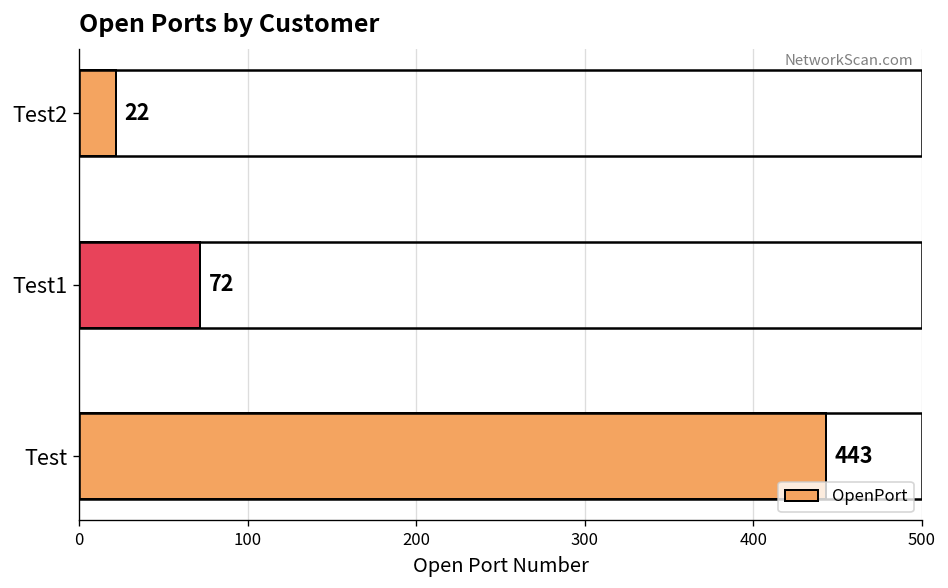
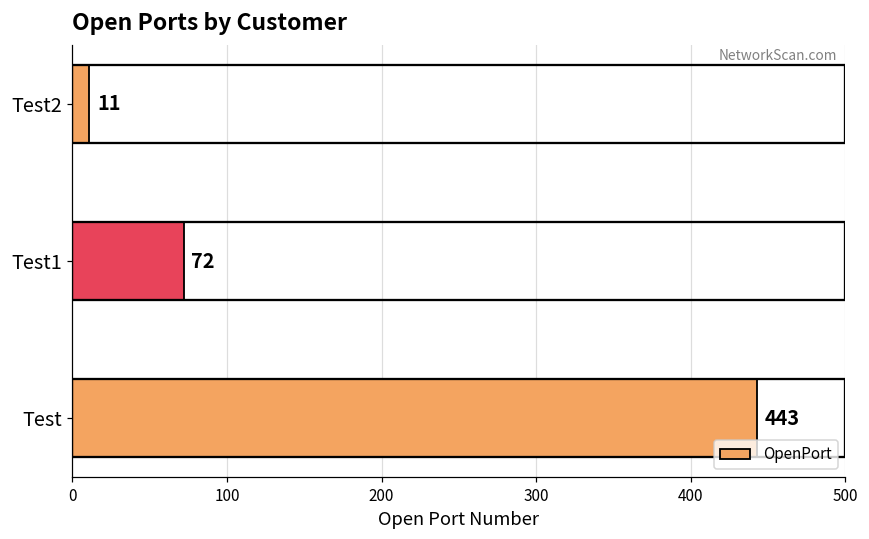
  {
-   "Test2": 22,
+   "Test2": 11,
    "Test1": 72,
    "Test": 443
  }
